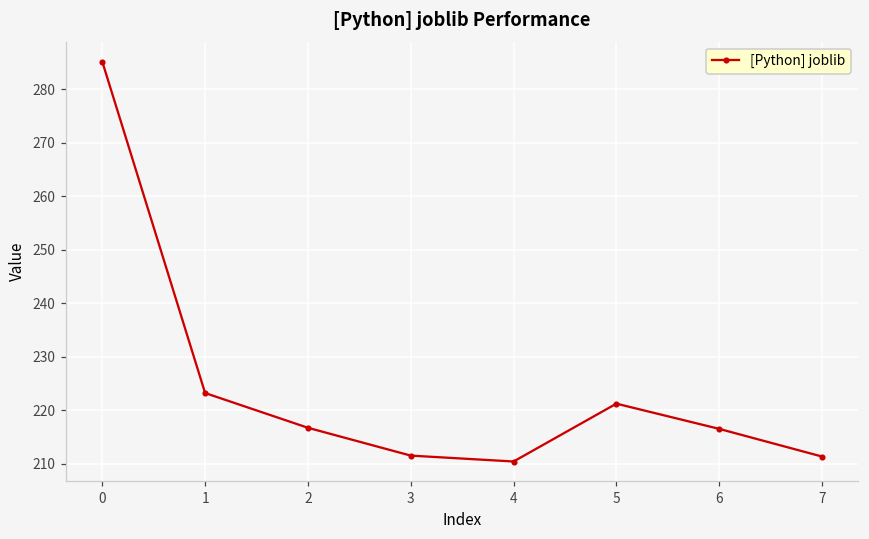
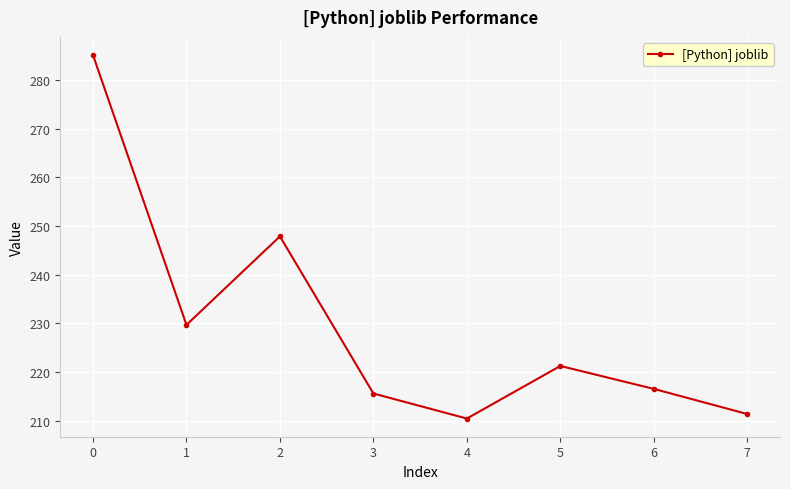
  {
    "0": 285,
-   "1": 223,
-   "2": 217,
-   "3": 212,
+   "1": 230,
+   "2": 248,
+   "3": 216,
    "4": 210,
    "5": 221,
    "6": 217,
    "7": 211
  }
